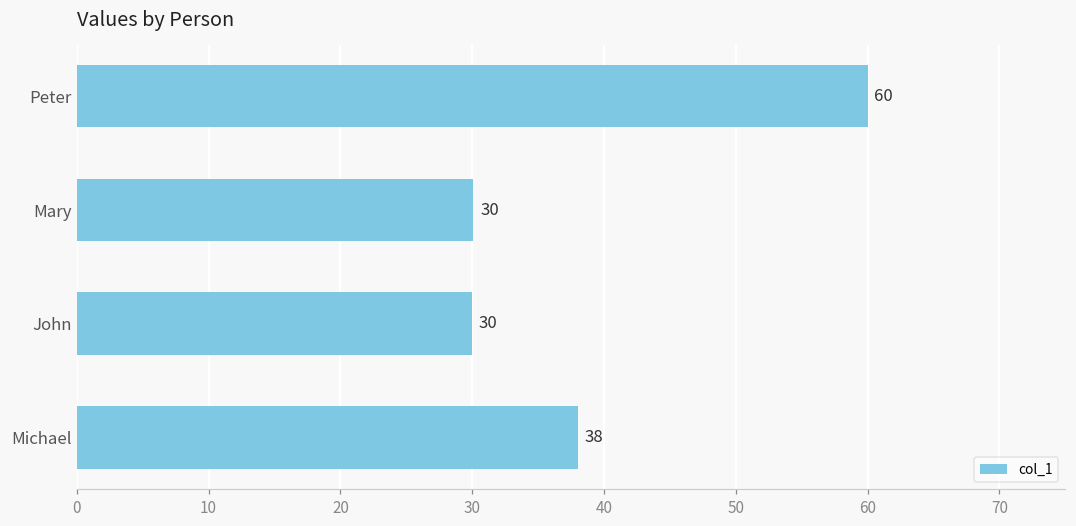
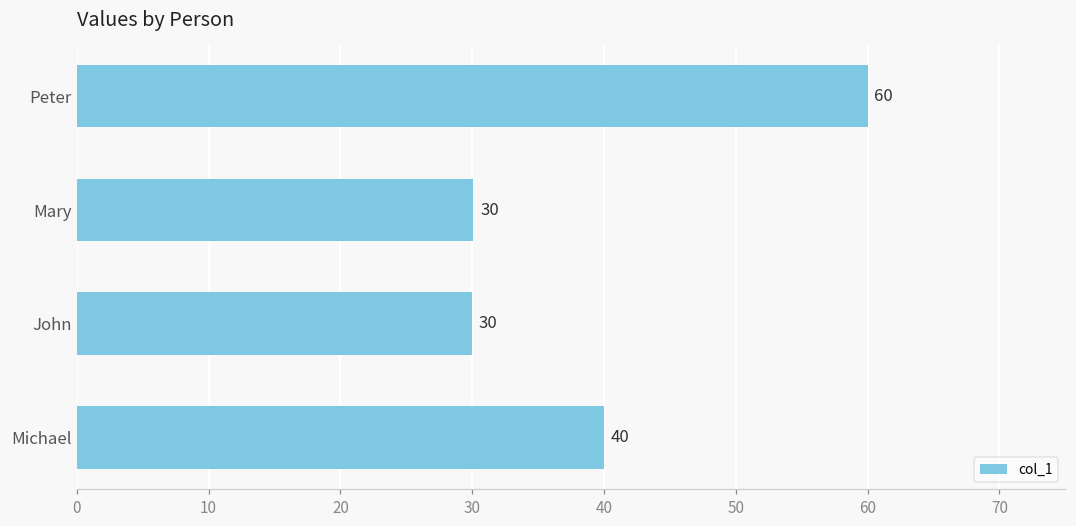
  {
    "Peter": 60,
    "Mary": 30,
    "John": 30,
-   "Michael": 38
+   "Michael": 40
  }
